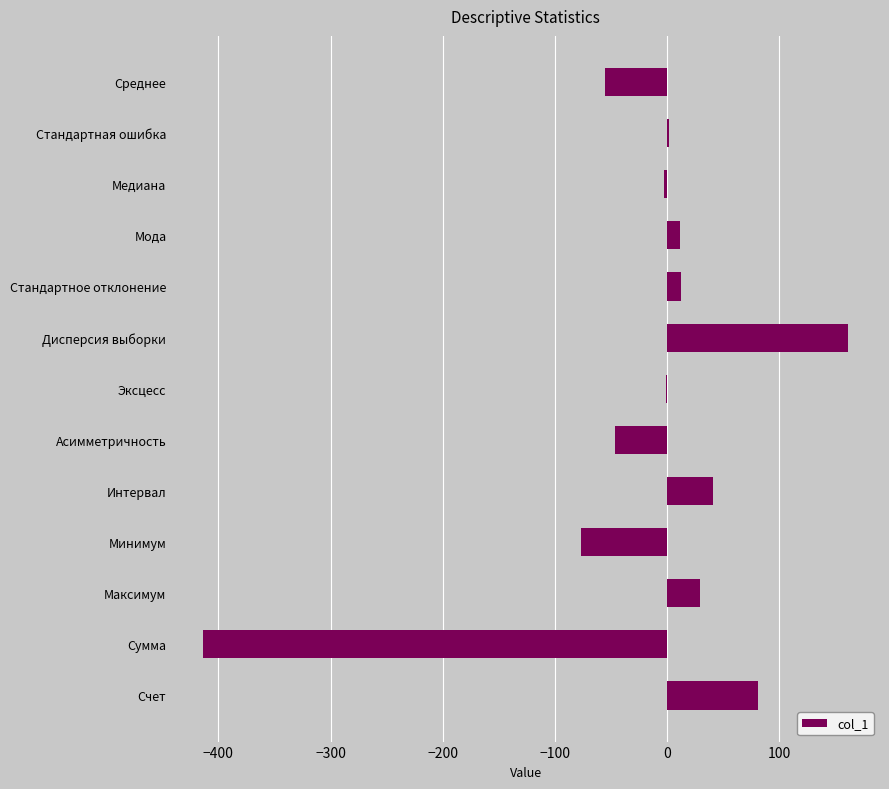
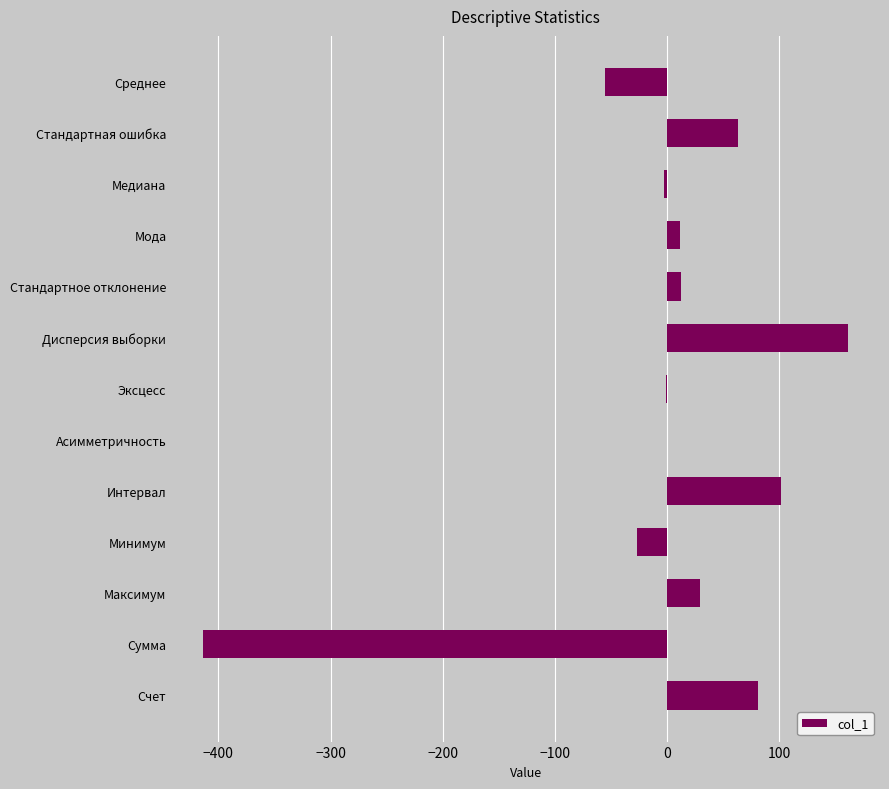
  {
    "Среднее": -56,
-   "Стандартная ошибка": 2,
+   "Стандартная ошибка": 63,
    "Медиана": -3,
    "Мода": 11,
    "Стандартное отклонение": 13,
    "Дисперсия выборки": 161,
-   "Асимметричность": -46,
-   "Интервал": 41,
-   "Минимум": -77,
+   "Асимметричность": 0,
+   "Интервал": 102,
+   "Минимум": -27,
    "Максимум": 29,
    "Сумма": -413,
    "Счет": 81
  }
